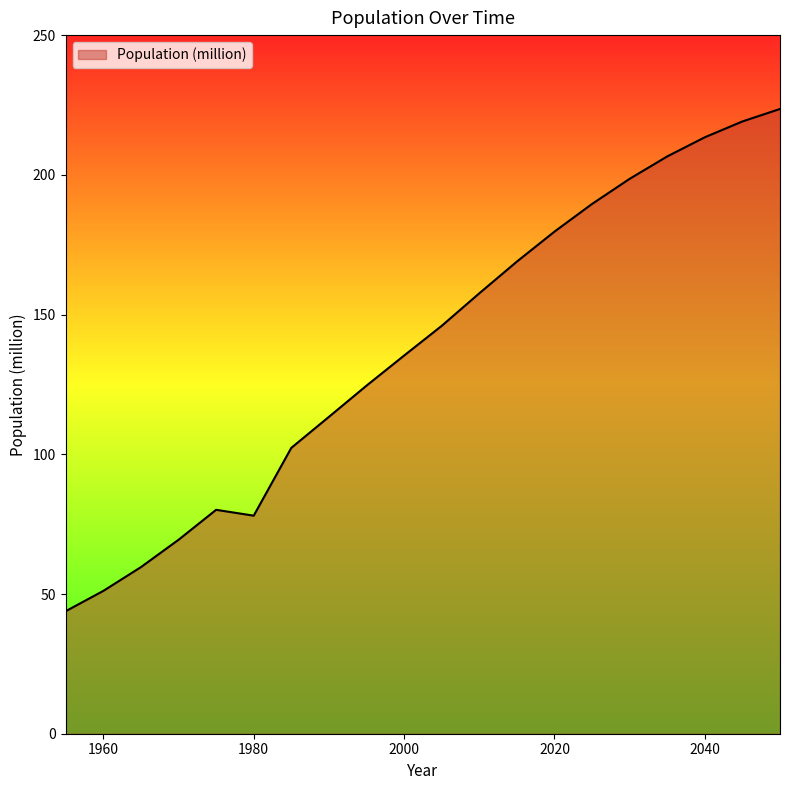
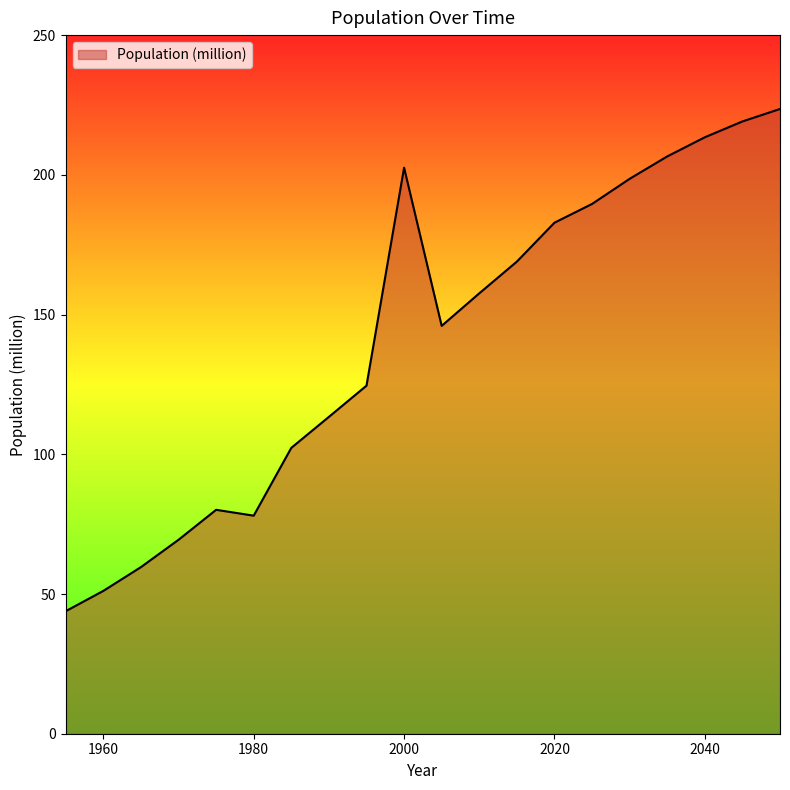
  {
    "1960": 51,
    "1980": 78,
-   "2000": 135,
-   "2020": 180,
+   "2000": 203,
+   "2020": 183,
    "2040": 213
  }
